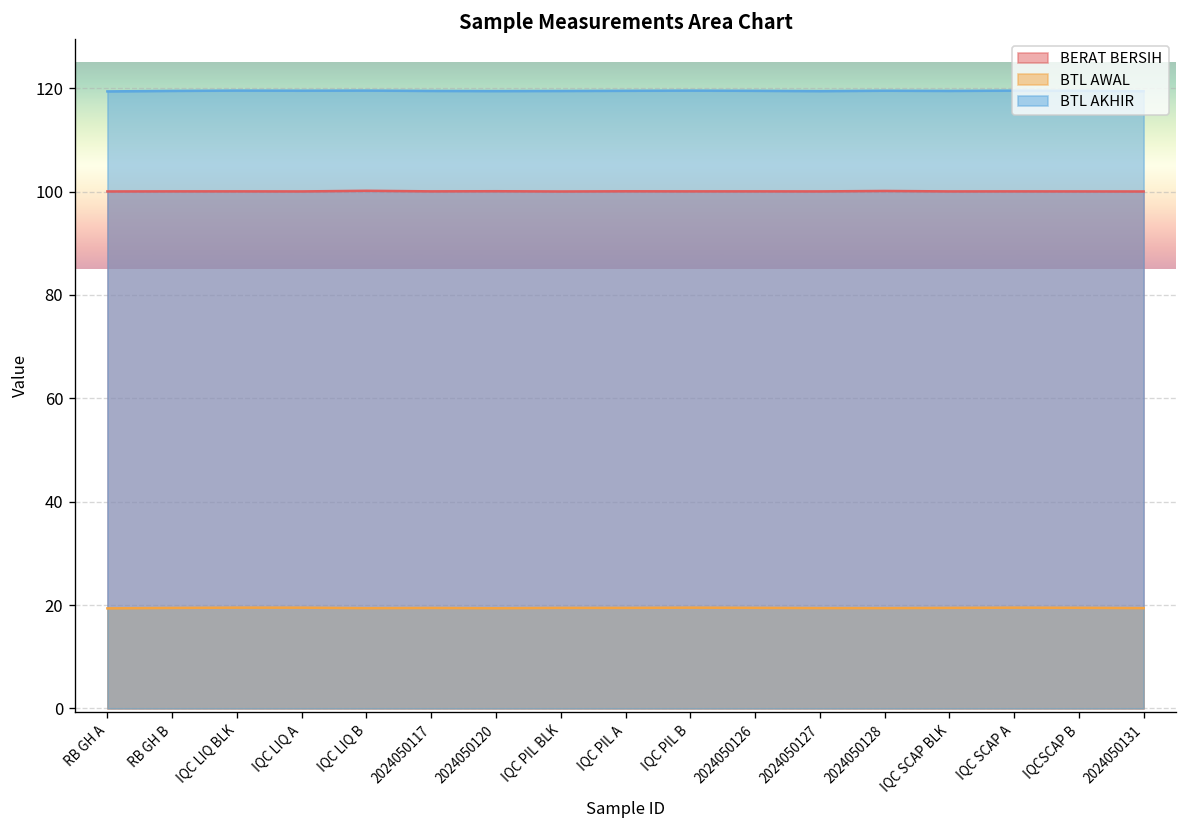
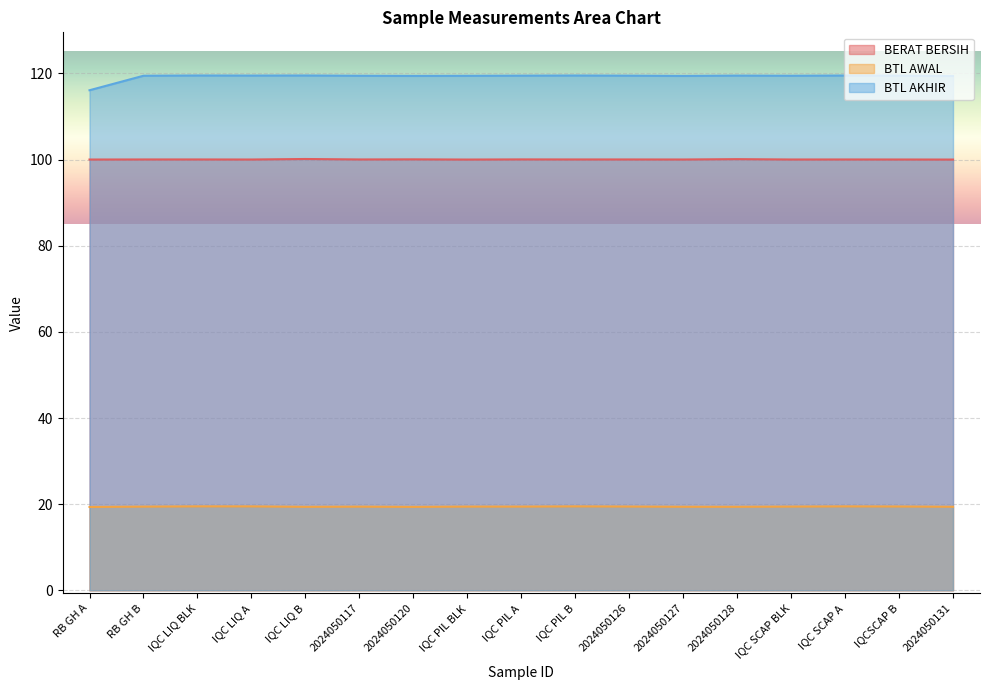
  {
    "BTL AKHIR": {
-     "RB GH A": 119,
+     "RB GH A": 116,
      "RB GH B": 119,
      "IQC LIQ BLK": 120,
      "IQC LIQ A": 120,
      "IQC LIQ B": 120,
      "2024050117": 119,
      "2024050120": 119,
      "IQC PIL BLK": 119,
      "IQC PIL A": 119,
      "IQC PIL B": 120,
      "2024050126": 119,
      "2024050127": 119,
      "2024050128": 120,
      "IQC SCAP BLK": 119
    }
  }
